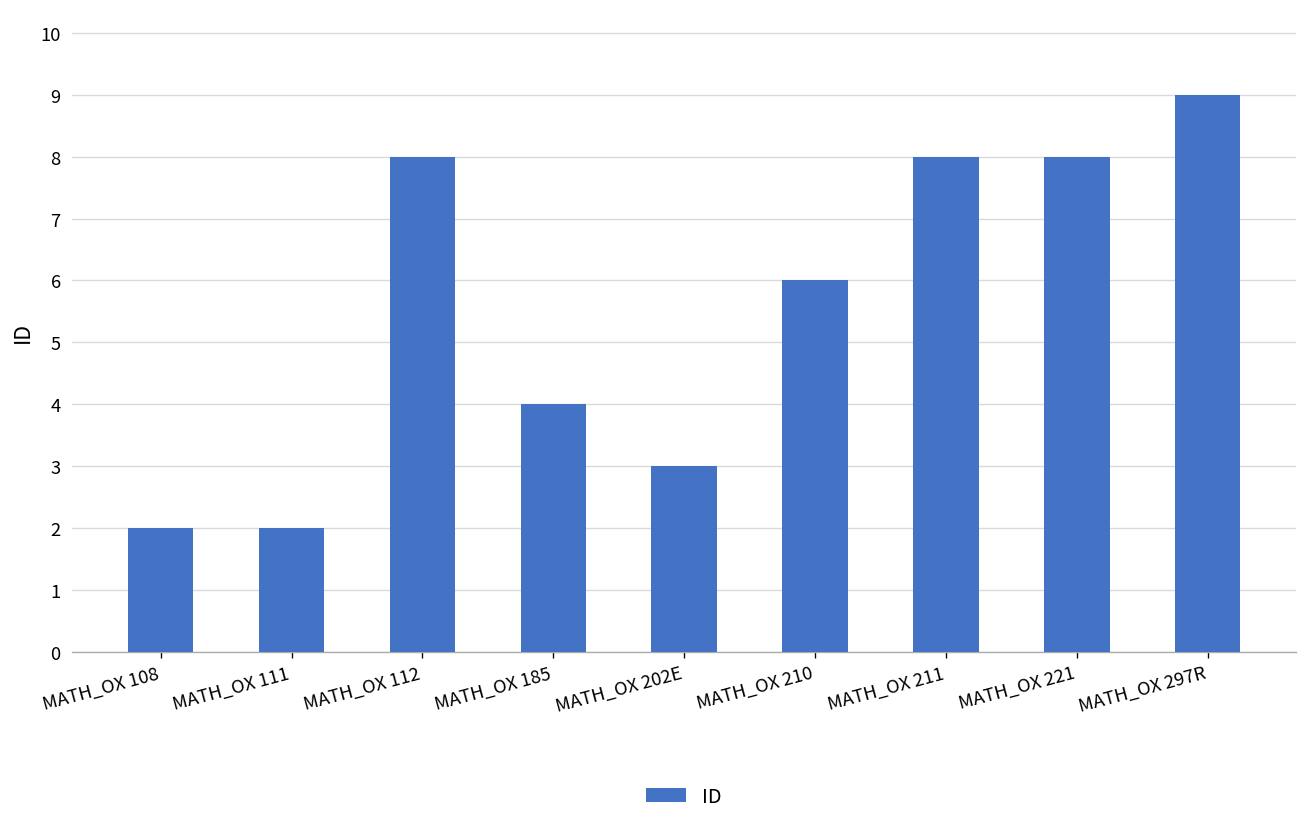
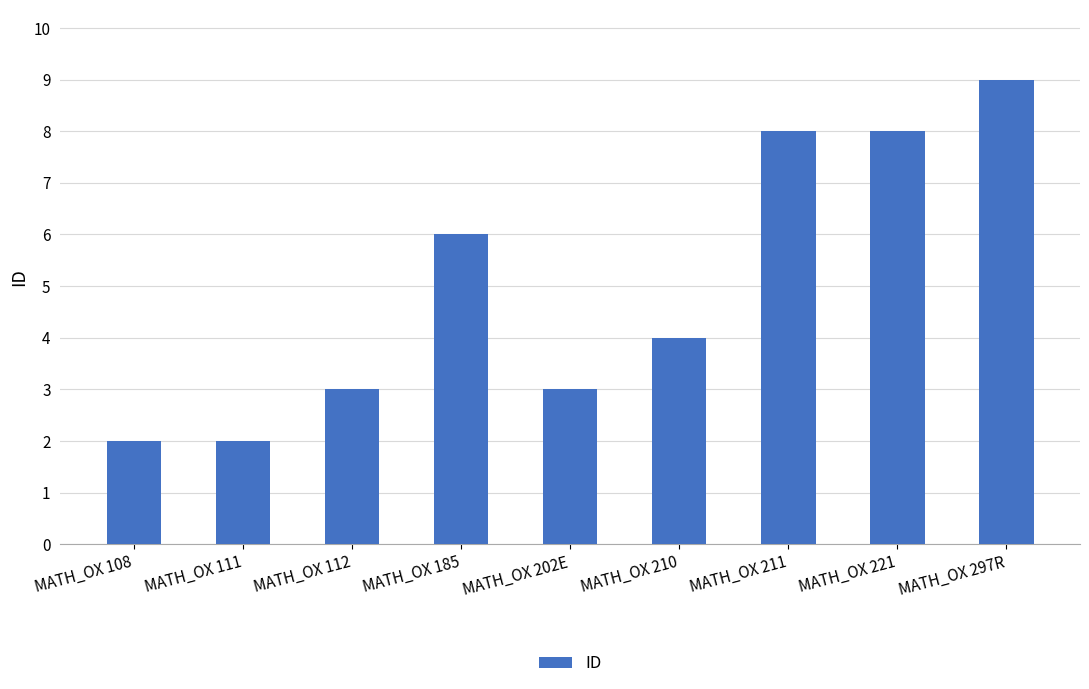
  {
    "MATH_OX 108": 2,
    "MATH_OX 111": 2,
-   "MATH_OX 112": 8,
-   "MATH_OX 185": 4,
+   "MATH_OX 112": 3,
+   "MATH_OX 185": 6,
    "MATH_OX 202E": 3,
-   "MATH_OX 210": 6,
+   "MATH_OX 210": 4,
    "MATH_OX 211": 8,
    "MATH_OX 221": 8,
    "MATH_OX 297R": 9
  }
